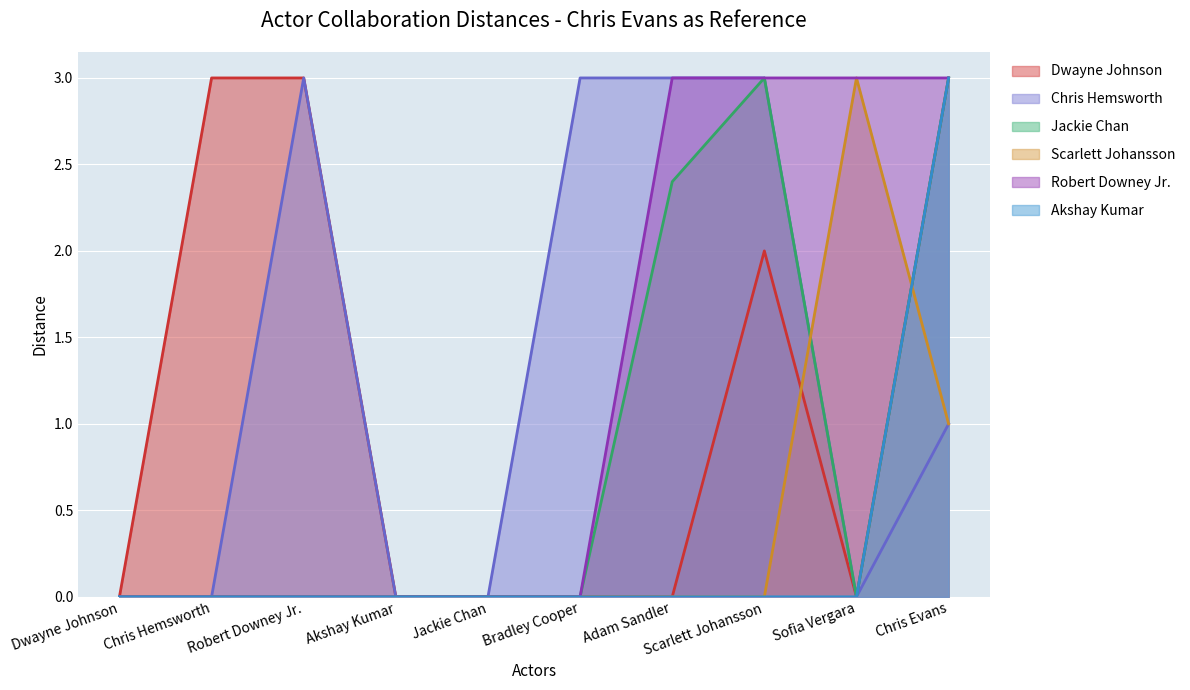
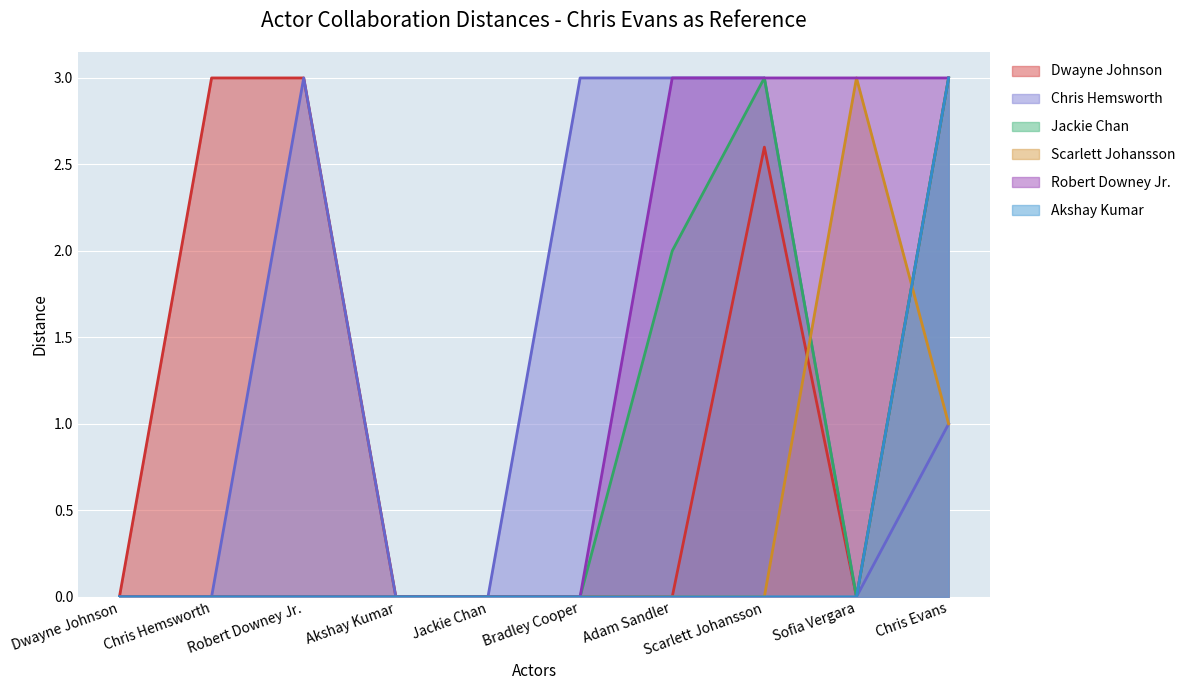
  {
    "Dwayne Johnson": {
      "Chris Hemsworth": 3.0,
-     "Scarlett Johansson": 2.0
+     "Scarlett Johansson": 2.6
    },
    "Jackie Chan": {
-     "Adam Sandler": 2.4
+     "Adam Sandler": 2.0
    }
  }
